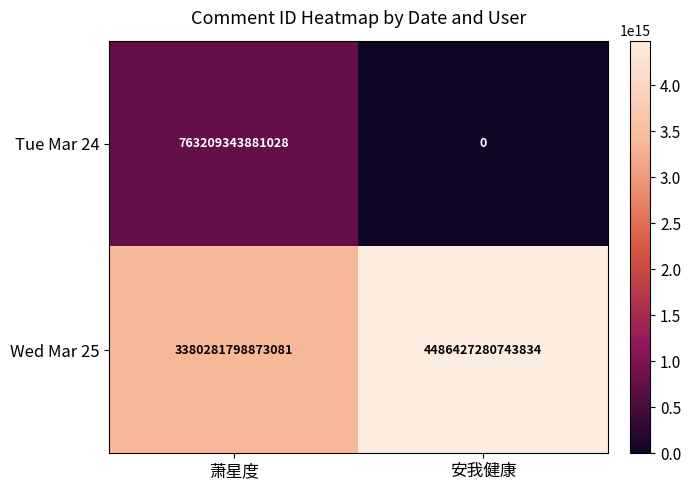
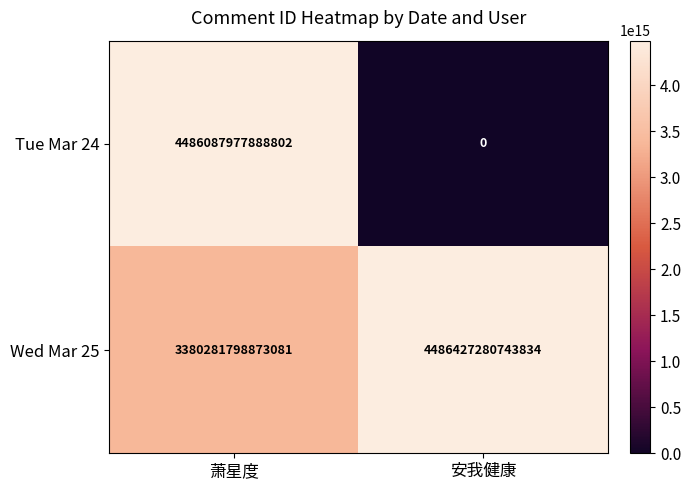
  {
    "Tue Mar 24": {
-     "萧星度": 763209343881028,
+     "萧星度": 4486087977888802,
      "安我健康": 0
    },
    "Wed Mar 25": {
      "萧星度": 3380281798873081,
      "安我健康": 4486427280743834
    }
  }
